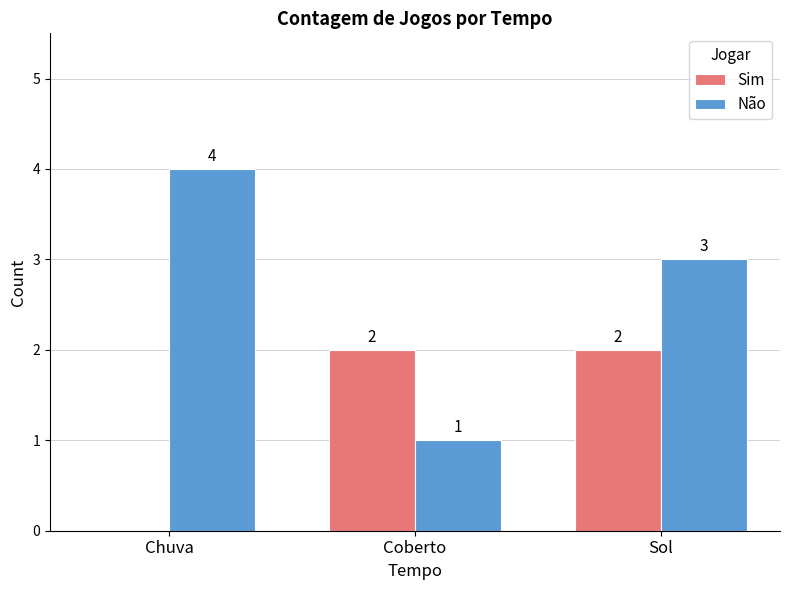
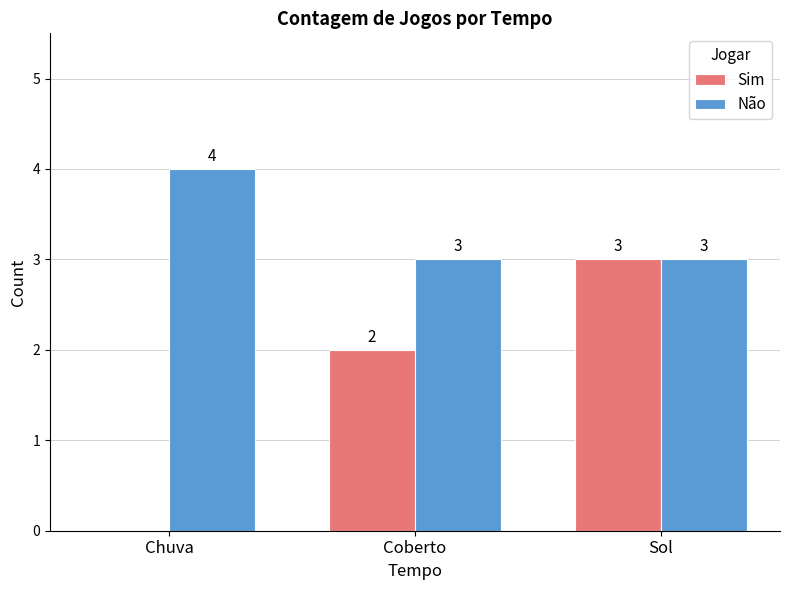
  {
    "Sim": {
      "Coberto": 2,
-     "Sol": 2
+     "Sol": 3
    },
    "Não": {
      "Chuva": 4,
-     "Coberto": 1,
+     "Coberto": 3,
      "Sol": 3
    }
  }
